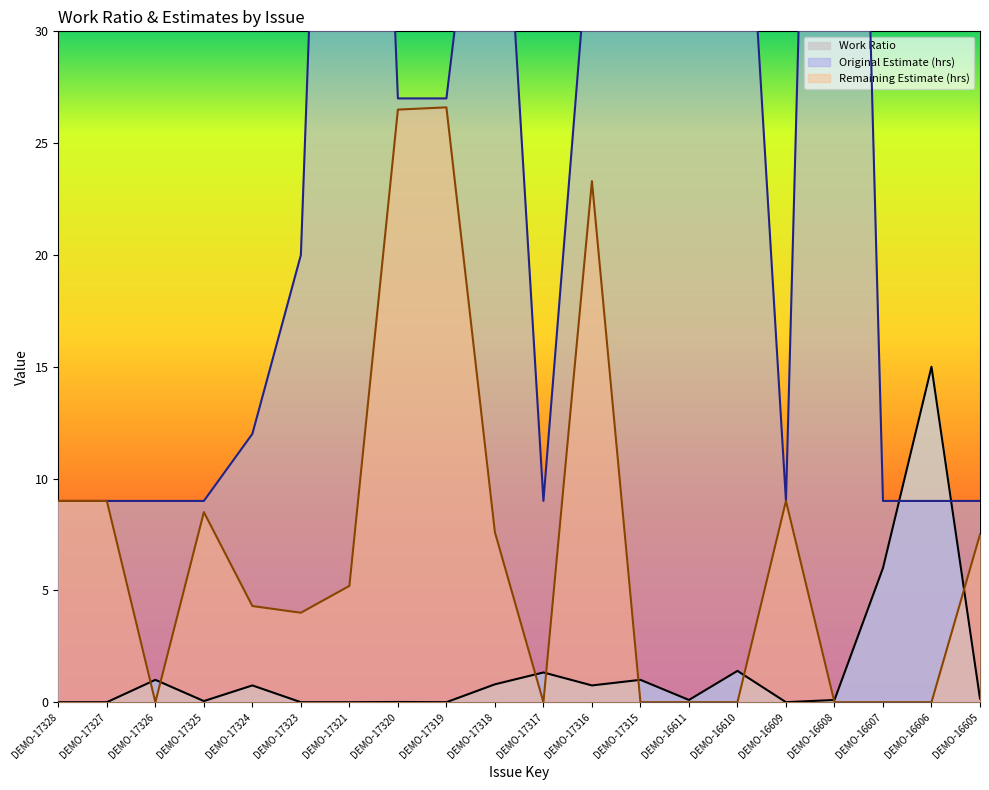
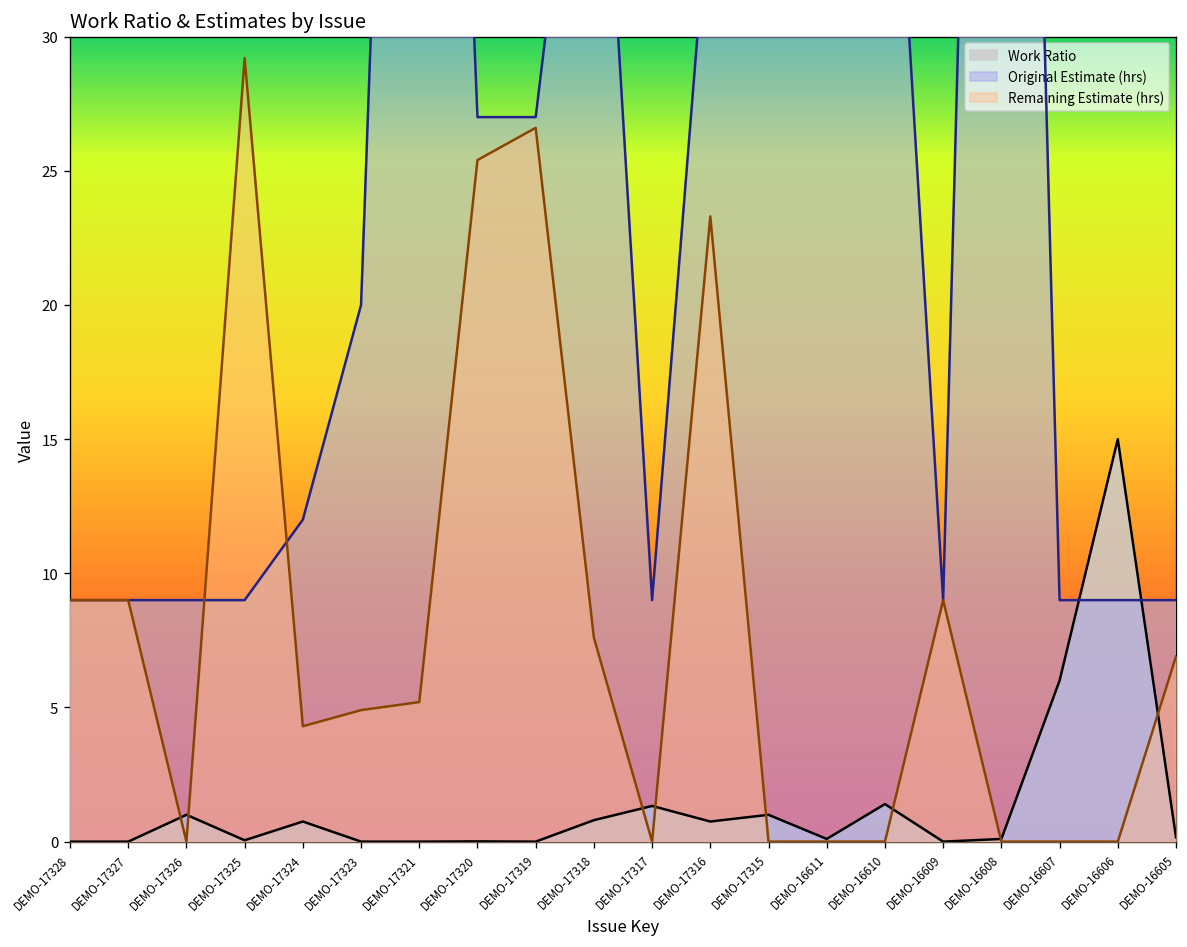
  {
    "Remaining Estimate (hrs)": {
      "DEMO-17326": 0.0,
-     "DEMO-17325": 8.5,
+     "DEMO-17325": 29.2,
      "DEMO-17324": 4.3,
-     "DEMO-17323": 4.0,
+     "DEMO-17323": 4.9,
      "DEMO-17321": 5.2,
-     "DEMO-17320": 26.5,
+     "DEMO-17320": 25.4,
      "DEMO-17319": 26.6,
      "DEMO-17318": 7.6,
      "DEMO-17317": 0.0,
      "DEMO-17316": 23.3,
      "DEMO-17315": 0.0,
      "DEMO-16610": 0.0,
      "DEMO-16607": 0.0,
      "DEMO-16606": 0.0,
-     "DEMO-16605": 7.5
+     "DEMO-16605": 6.9
    }
  }
